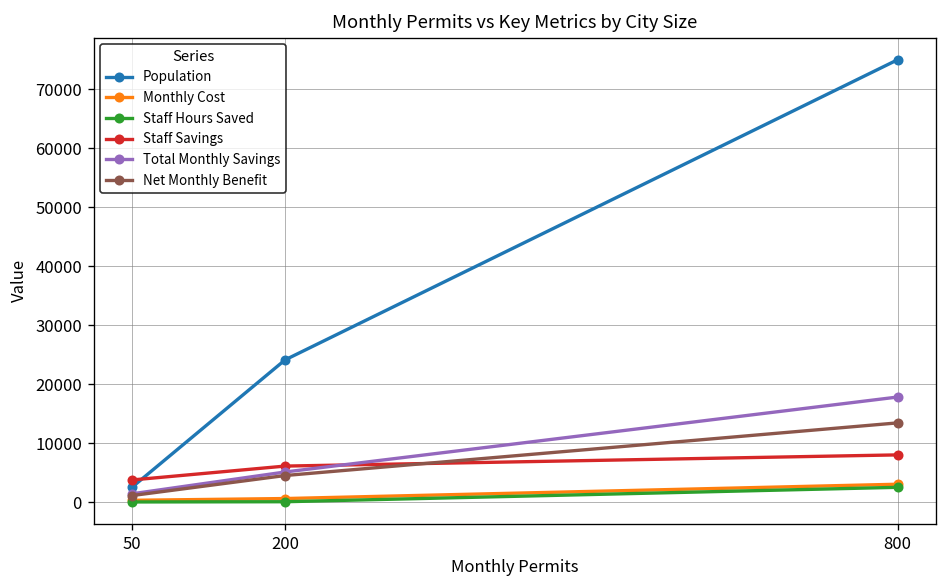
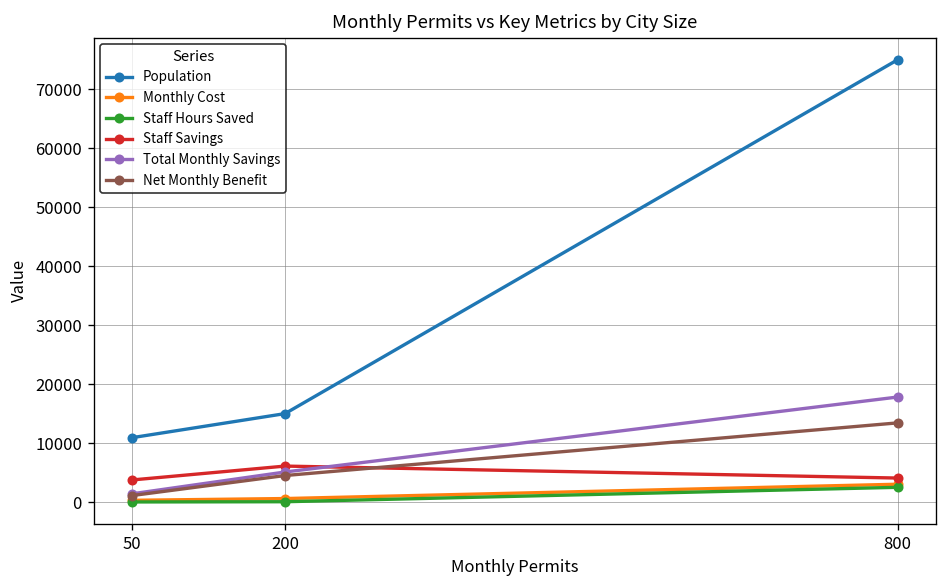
  {
    "Population": {
-     "50": 3000,
-     "200": 24000,
+     "50": 11000,
+     "200": 15000,
      "800": 75000
    },
    "Monthly Cost": {
      "200": 1000,
      "800": 3000
    },
    "Staff Hours Saved": {
      "200": 0,
      "800": 3000
    },
    "Staff Savings": {
      "50": 4000,
      "200": 6000,
-     "800": 8000
+     "800": 4000
    },
    "Total Monthly Savings": {
      "200": 5000,
      "800": 18000
    },
    "Net Monthly Benefit": {
      "200": 5000,
      "800": 13000
    }
  }
